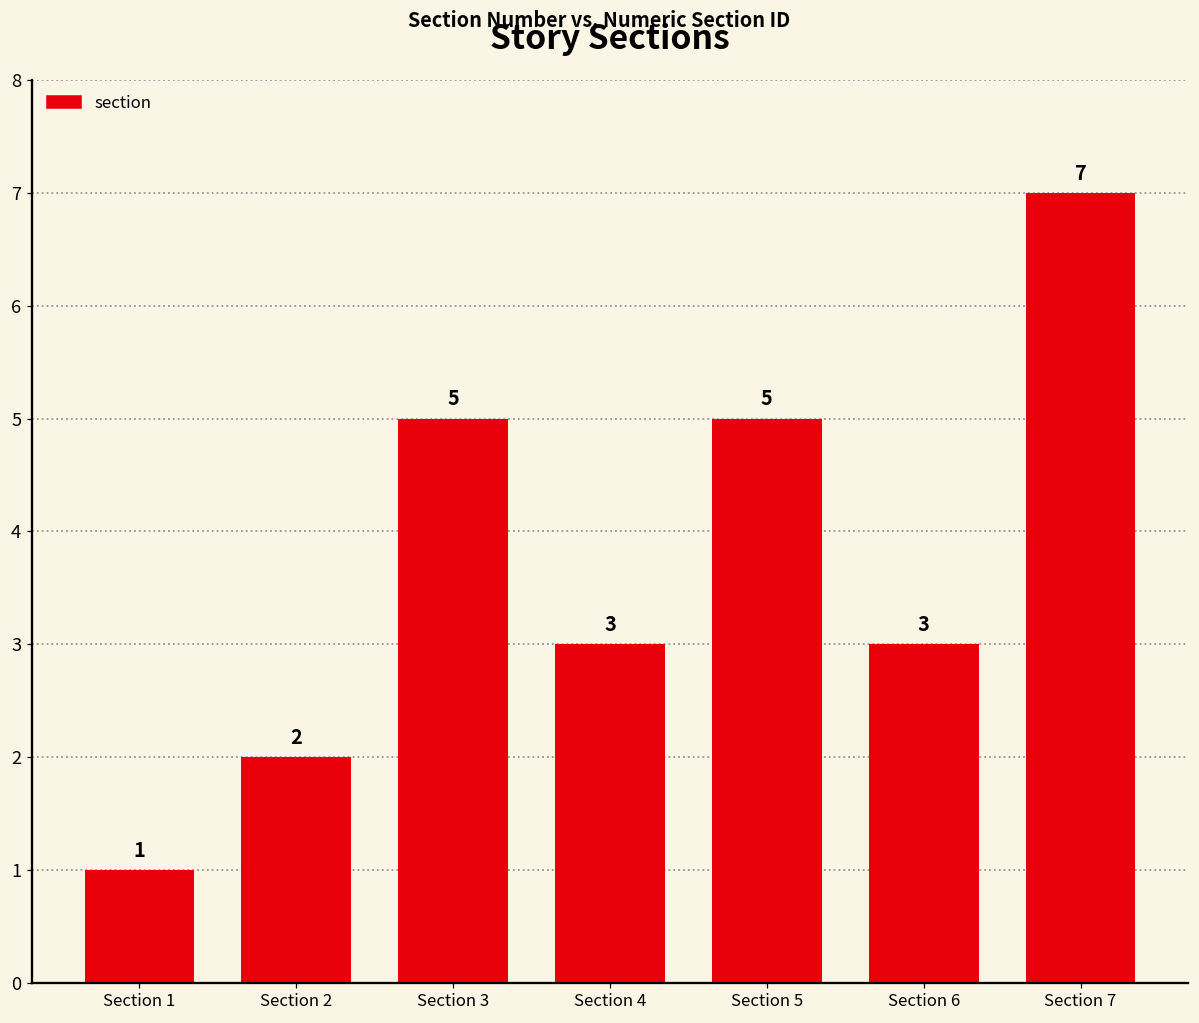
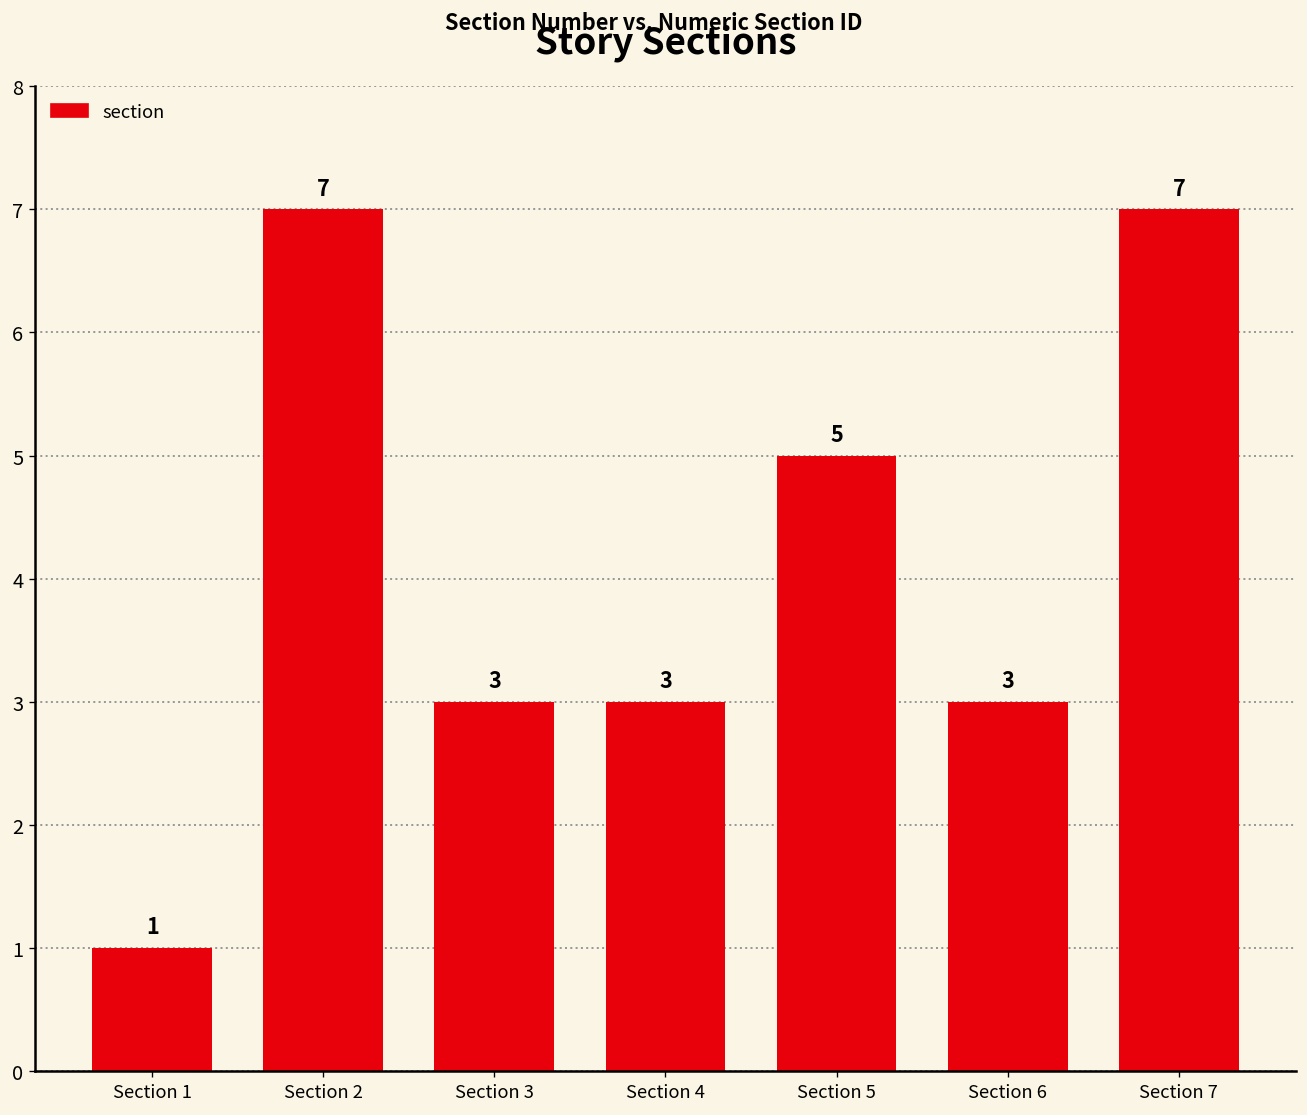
  {
    "Section 1": 1,
-   "Section 2": 2,
-   "Section 3": 5,
+   "Section 2": 7,
+   "Section 3": 3,
    "Section 4": 3,
    "Section 5": 5,
    "Section 6": 3,
    "Section 7": 7
  }
